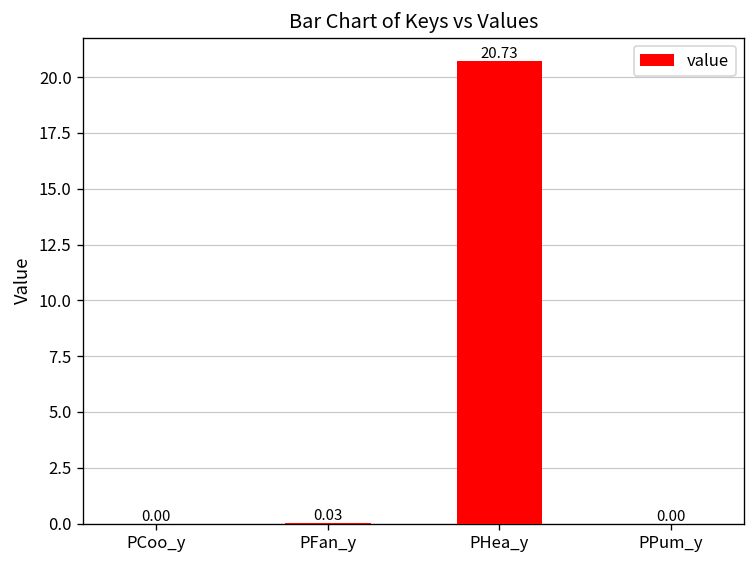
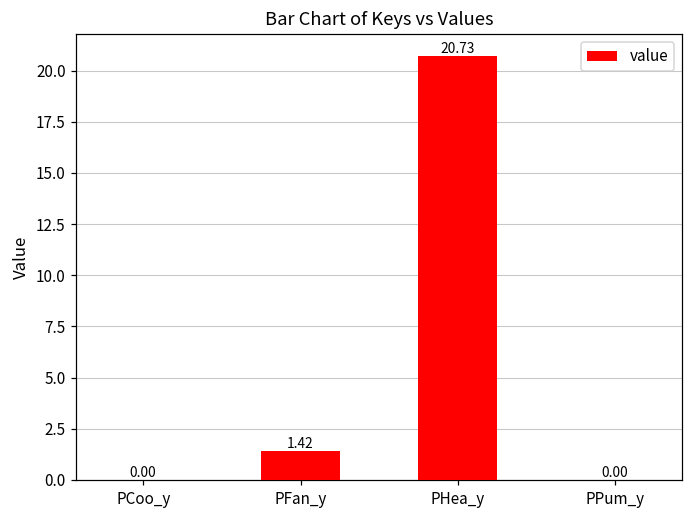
  {
    "PCoo_y": 0.00,
-   "PFan_y": 0.03,
+   "PFan_y": 1.42,
    "PHea_y": 20.73,
    "PPum_y": 0.00
  }
